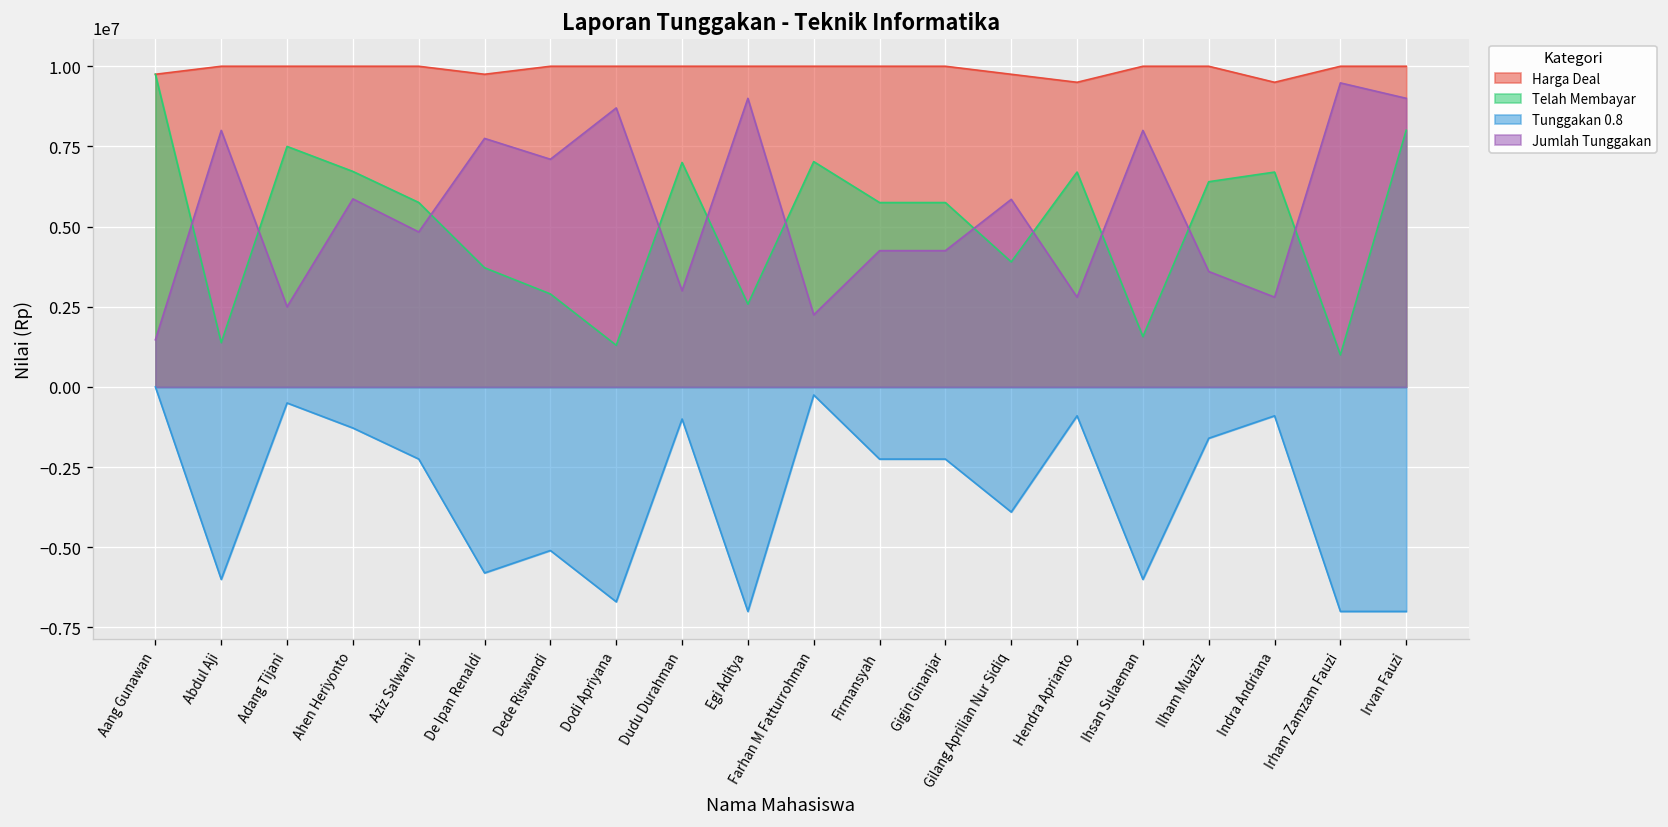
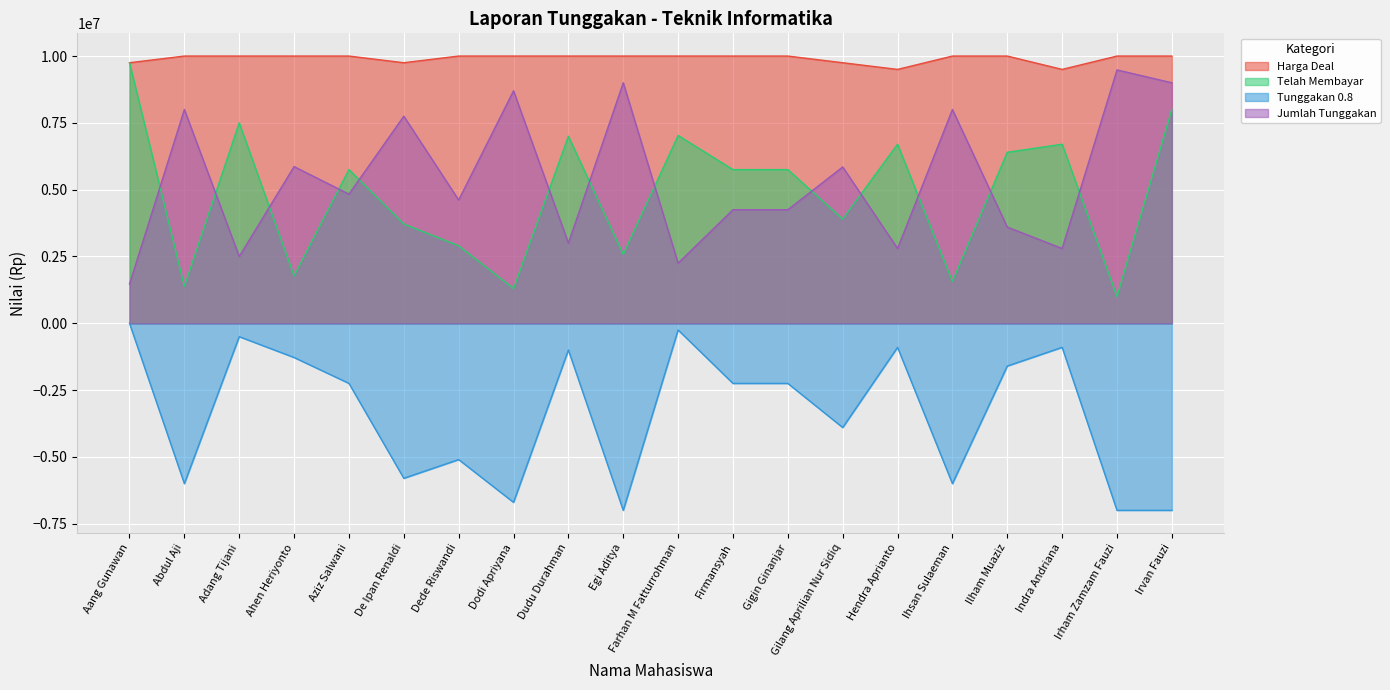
  {
    "Harga Deal": {
      "Abdul Aji": 10000000,
      "Adang Tijani": 10000000,
      "Ahen Heriyonto": 10000000,
      "Aziz Salwani": 10000000,
      "De Ipan Renaldi": 9800000,
      "Dede Riswandi": 10000000,
      "Dodi Apriyana": 10000000,
      "Dudu Durahman": 10000000,
      "Egi Aditya": 10000000,
      "Farhan M Fatturrohman": 10000000,
      "Firmansyah": 10000000,
      "Gigin Ginanjar": 10000000,
      "Gilang Aprilian Nur Sidiq": 9800000,
      "Hendra Aprianto": 9500000,
      "Ihsan Sulaeman": 10000000,
      "Ilham Muaziz": 10000000,
      "Indra Andriana": 9500000,
      "Irham Zamzam Fauzi": 10000000,
      "Irvan Fauzi": 10000000
    },
    "Telah Membayar": {
      "Abdul Aji": 1400000,
      "Adang Tijani": 7500000,
-     "Ahen Heriyonto": 6700000,
+     "Ahen Heriyonto": 1800000,
      "Aziz Salwani": 5800000,
      "De Ipan Renaldi": 3700000,
      "Dede Riswandi": 2900000,
      "Dodi Apriyana": 1300000,
      "Dudu Durahman": 7000000,
      "Egi Aditya": 2600000,
      "Farhan M Fatturrohman": 7000000,
      "Firmansyah": 5800000,
      "Gigin Ginanjar": 5800000,
      "Gilang Aprilian Nur Sidiq": 3900000,
      "Hendra Aprianto": 6700000,
      "Ihsan Sulaeman": 1600000,
      "Ilham Muaziz": 6400000,
      "Indra Andriana": 6700000,
      "Irham Zamzam Fauzi": 1000000,
      "Irvan Fauzi": 8000000
    },
    "Jumlah Tunggakan": {
      "Aang Gunawan": 1500000,
      "Abdul Aji": 8000000,
      "Adang Tijani": 2500000,
      "Ahen Heriyonto": 5900000,
      "Aziz Salwani": 4800000,
      "De Ipan Renaldi": 7800000,
-     "Dede Riswandi": 7100000,
+     "Dede Riswandi": 4600000,
      "Dodi Apriyana": 8700000,
      "Dudu Durahman": 3000000,
      "Egi Aditya": 9000000,
      "Farhan M Fatturrohman": 2300000,
      "Firmansyah": 4300000,
      "Gigin Ginanjar": 4300000,
      "Gilang Aprilian Nur Sidiq": 5900000,
      "Hendra Aprianto": 2800000,
      "Ihsan Sulaeman": 8000000,
      "Ilham Muaziz": 3600000,
      "Indra Andriana": 2800000,
      "Irham Zamzam Fauzi": 9500000,
      "Irvan Fauzi": 9000000
    }
  }
